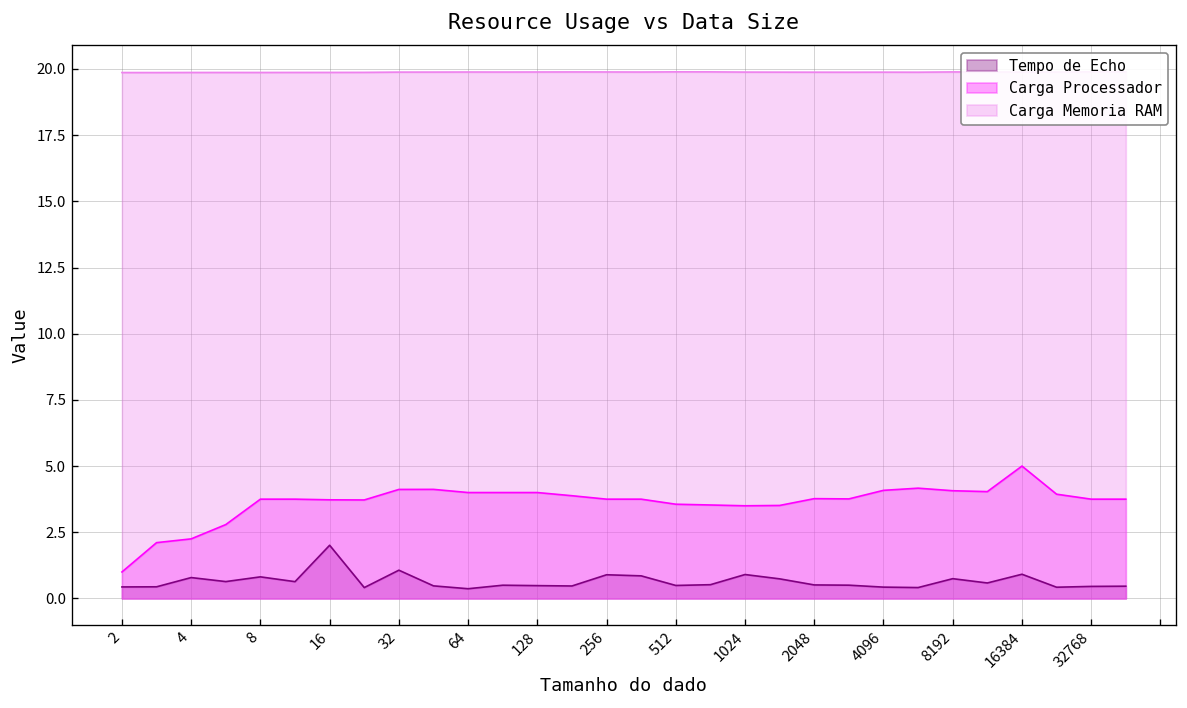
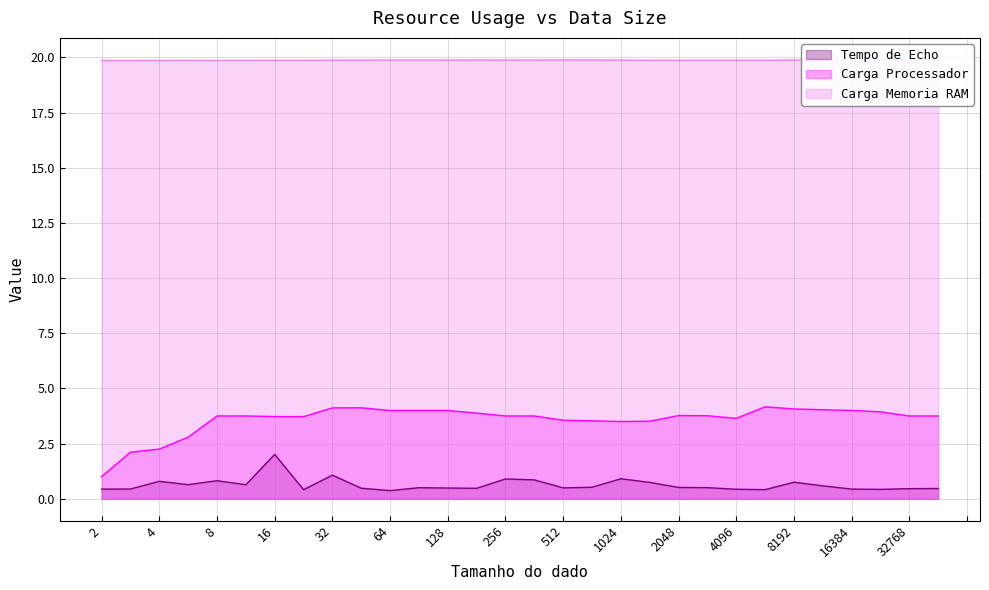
  {
    "Tempo de Echo": {
      "2": 0.4,
      "4": 0.8,
      "8": 0.8,
      "16": 2.0,
      "32": 1.1,
      "64": 0.4,
      "128": 0.5,
      "256": 0.9,
      "512": 0.5,
      "1024": 0.9,
      "2048": 0.5,
      "4096": 0.4,
      "8192": 0.7,
-     "16384": 0.9,
+     "16384": 0.4,
      "32768": 0.5
    },
    "Carga Processador": {
      "2": 1.0,
      "4": 2.3,
      "8": 3.8,
      "16": 3.7,
      "32": 4.1,
      "64": 4.0,
      "128": 4.0,
      "256": 3.8,
      "512": 3.6,
      "1024": 3.5,
      "2048": 3.8,
-     "4096": 4.1,
+     "4096": 3.6,
      "8192": 4.1,
-     "16384": 5,
+     "16384": 4,
      "32768": 3.8
    },
    "Carga Memoria RAM": {
      "2": 19.9,
      "4": 19.9,
      "8": 19.9,
      "16": 19.9,
      "32": 19.9,
      "64": 19.9,
      "128": 19.9,
      "256": 19.9,
      "512": 19.9,
      "1024": 19.9,
      "2048": 19.9,
      "4096": 19.9,
      "8192": 19.9
    }
  }
